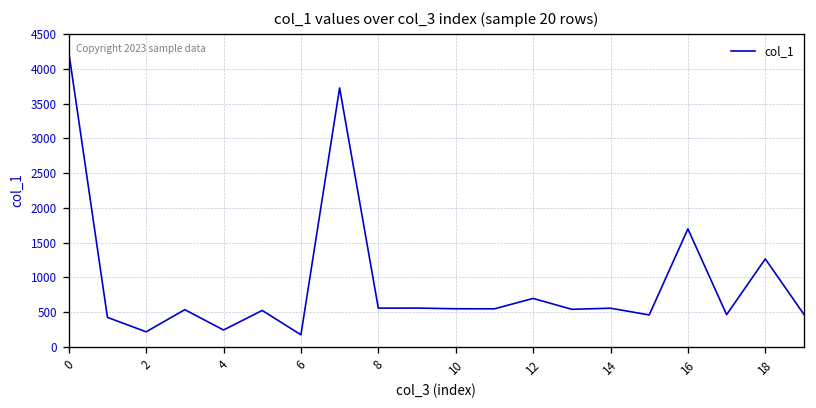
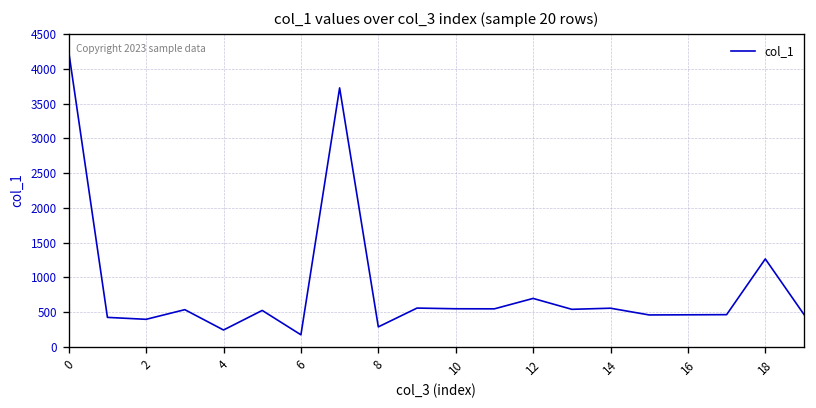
  {
-   "2": 200,
+   "2": 400,
    "4": 200,
    "6": 200,
-   "8": 600,
+   "8": 300,
    "10": 500,
    "12": 700,
    "14": 600,
-   "16": 1700,
+   "16": 500,
    "18": 1300
  }
